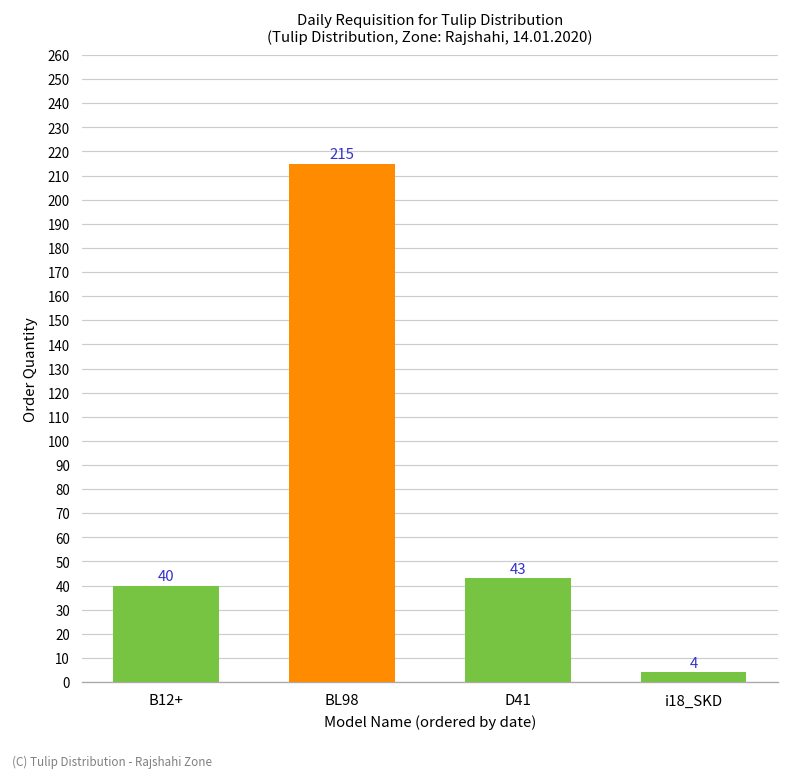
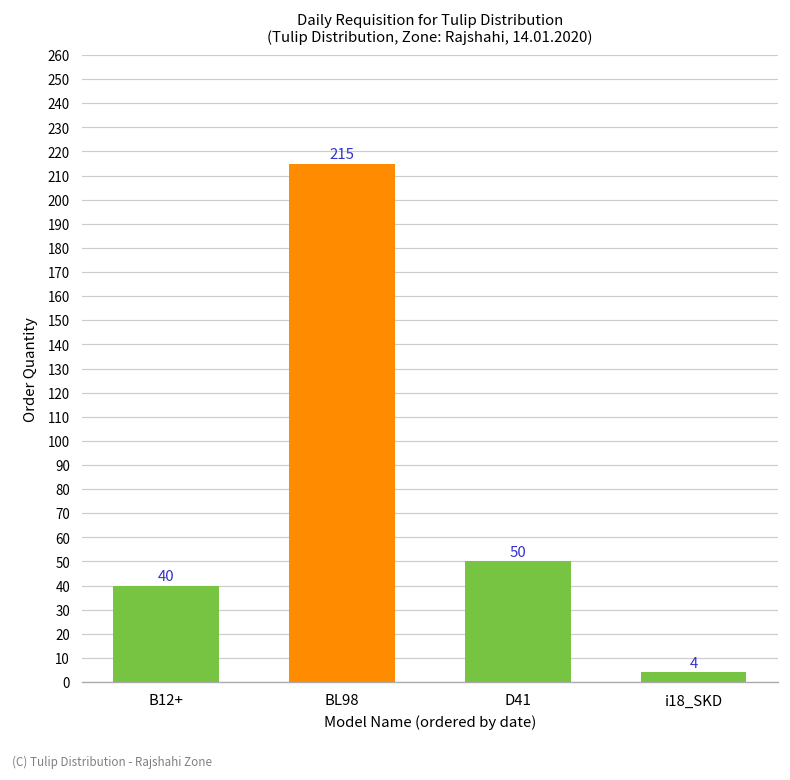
  {
    "B12+": 40,
    "BL98": 215,
-   "D41": 43,
+   "D41": 50,
    "i18_SKD": 4
  }
